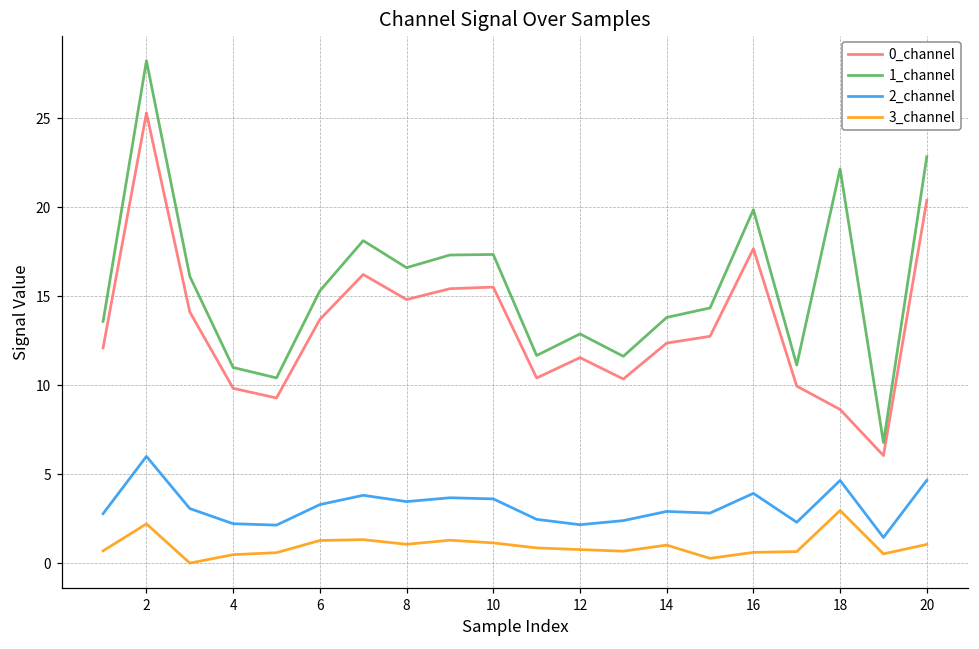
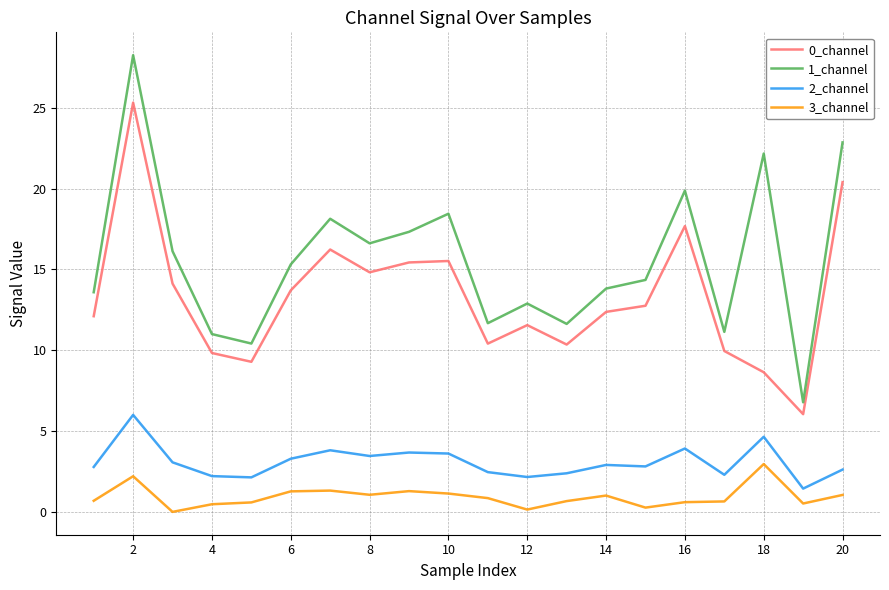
  {
    "0_channel": {
      "2": 25.3,
      "4": 9.8,
      "6": 13.7,
      "8": 14.8,
      "10": 15.5,
      "12": 11.6,
      "14": 12.4,
      "16": 17.7,
      "18": 8.6,
      "20": 20.4
    },
    "1_channel": {
      "2": 28.2,
      "4": 11.0,
      "6": 15.3,
      "8": 16.6,
-     "10": 17.4,
+     "10": 18.4,
      "12": 12.9,
      "14": 13.8,
      "16": 19.9,
      "18": 22.2,
      "20": 22.9
    },
    "2_channel": {
      "2": 6.0,
      "4": 2.2,
      "6": 3.3,
      "8": 3.5,
      "10": 3.6,
      "12": 2.2,
      "14": 2.9,
      "16": 3.9,
      "18": 4.6,
-     "20": 4.7
+     "20": 2.6
    },
    "3_channel": {
      "2": 2.2,
      "4": 0.5,
      "6": 1.3,
      "8": 1.1,
      "10": 1.1,
-     "12": 0.8,
+     "12": 0.1,
      "14": 1.0,
      "16": 0.6,
      "18": 3.0,
      "20": 1.0
    }
  }
